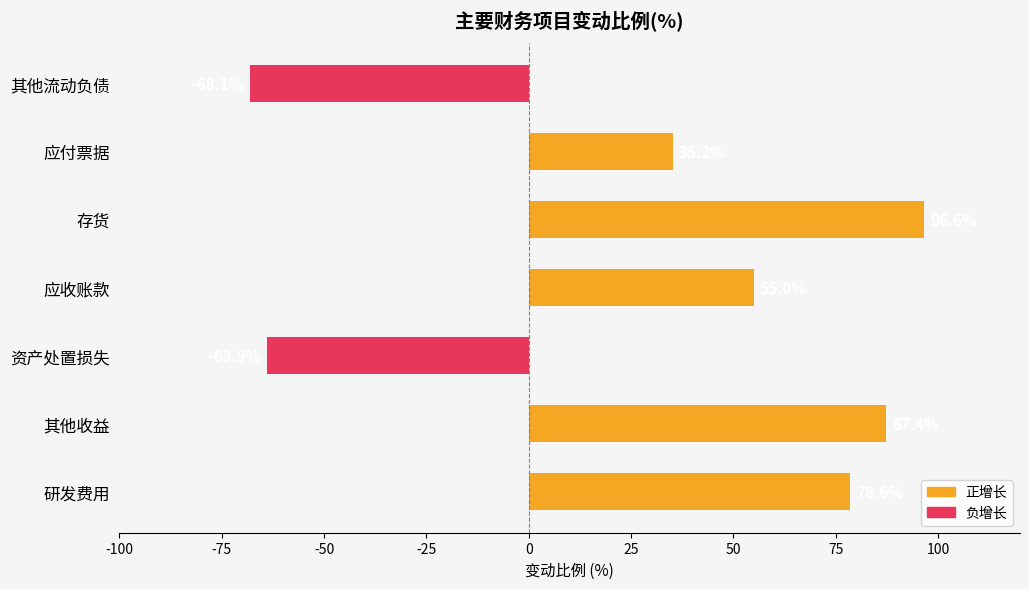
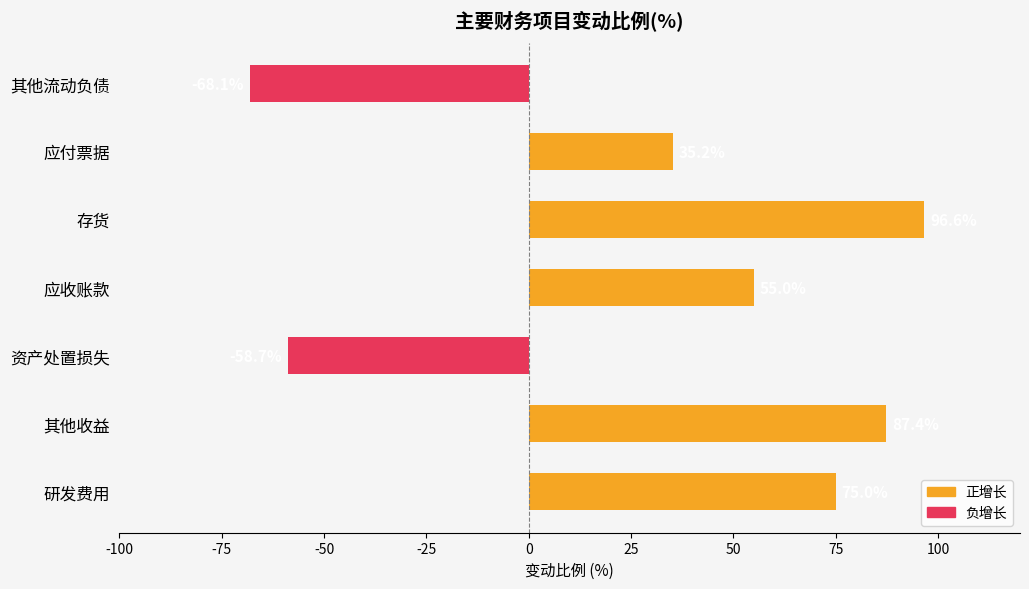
  {
    "正增长": {
      "应付票据": 35,
      "存货": 97,
      "应收账款": 55,
      "其他收益": 87,
-     "研发费用": 79
+     "研发费用": 75
    },
    "负增长": {
      "其他流动负债": -68,
-     "资产处置损失": -64
+     "资产处置损失": -59
    }
  }
